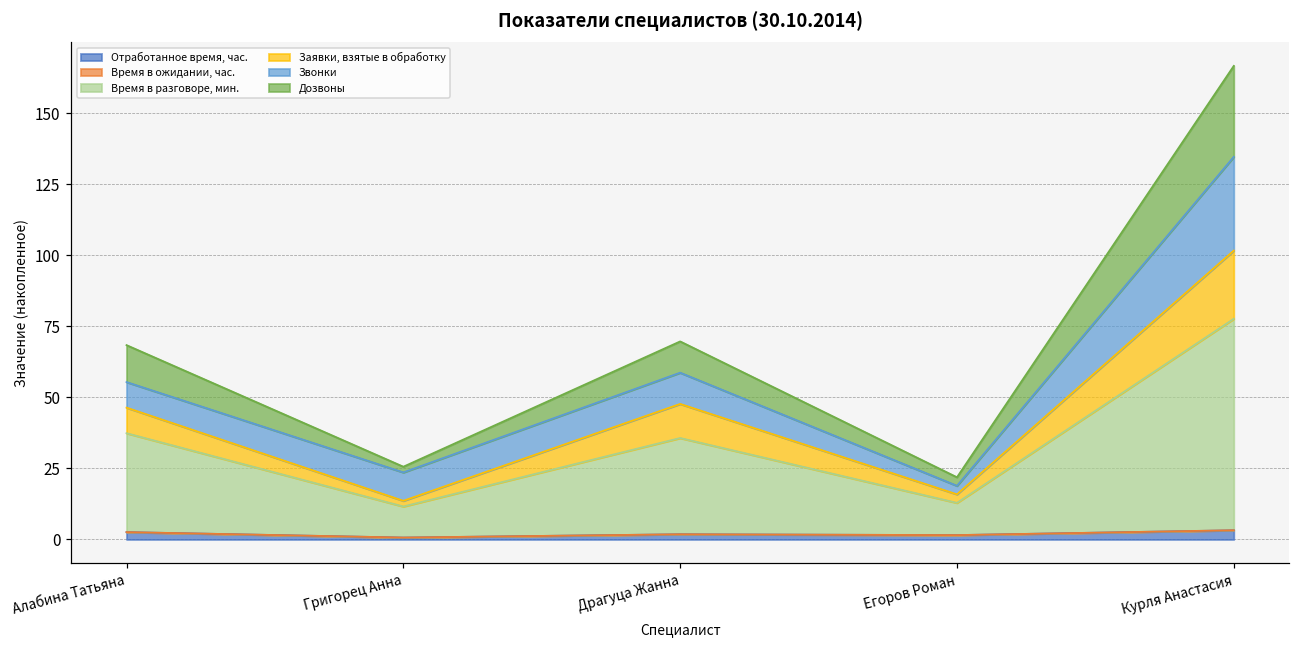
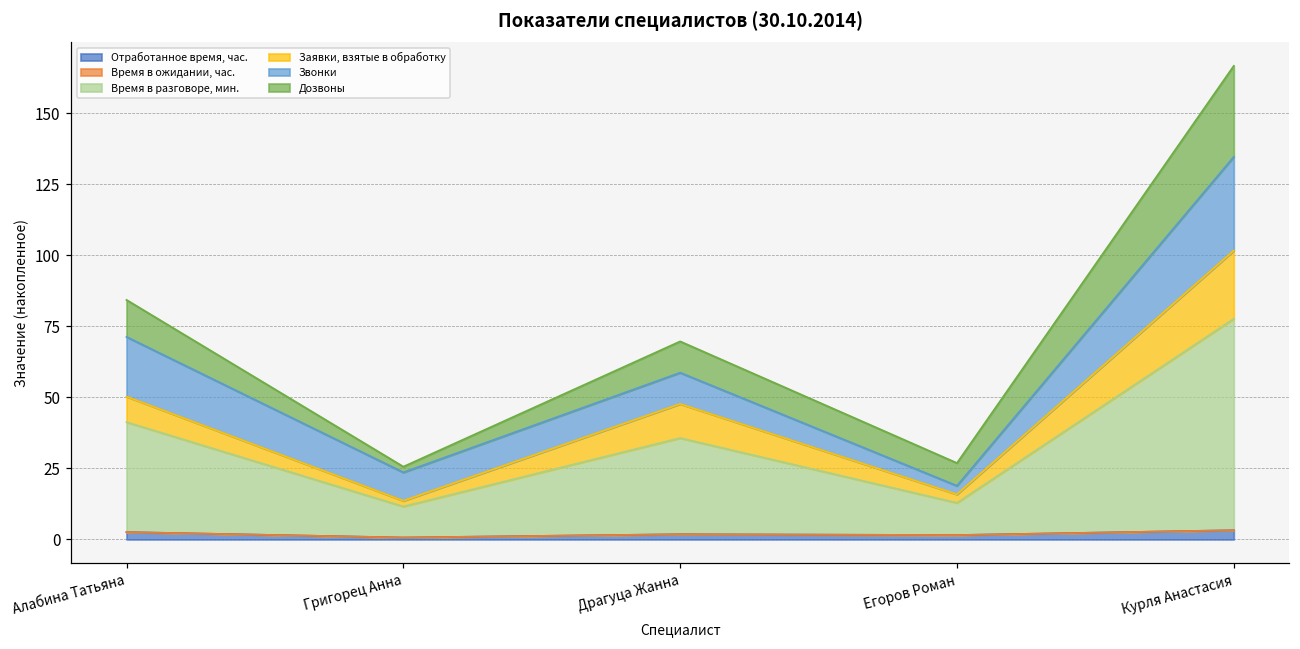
  {
    "Время в ожидании, час.": {
      "Алабина Татьяна": 3,
      "Григорец Анна": 1,
      "Драгуца Жанна": 2,
      "Егоров Роман": 2,
      "Курля Анастасия": 3
    },
    "Время в разговоре, мин.": {
-     "Алабина Татьяна": 35,
+     "Алабина Татьяна": 39,
      "Григорец Анна": 11,
      "Драгуца Жанна": 34,
      "Егоров Роман": 11,
      "Курля Анастасия": 74
    },
    "Заявки, взятые в обработку": {
      "Алабина Татьяна": 9,
      "Григорец Анна": 2,
      "Драгуца Жанна": 12,
      "Егоров Роман": 3,
      "Курля Анастасия": 24
    },
    "Звонки": {
-     "Алабина Татьяна": 9,
+     "Алабина Татьяна": 21,
      "Григорец Анна": 10,
      "Драгуца Жанна": 11,
      "Егоров Роман": 3,
      "Курля Анастасия": 33
    },
    "Дозвоны": {
      "Алабина Татьяна": 13,
      "Григорец Анна": 2,
      "Драгуца Жанна": 11,
-     "Егоров Роман": 3,
+     "Егоров Роман": 8,
      "Курля Анастасия": 32
    }
  }
